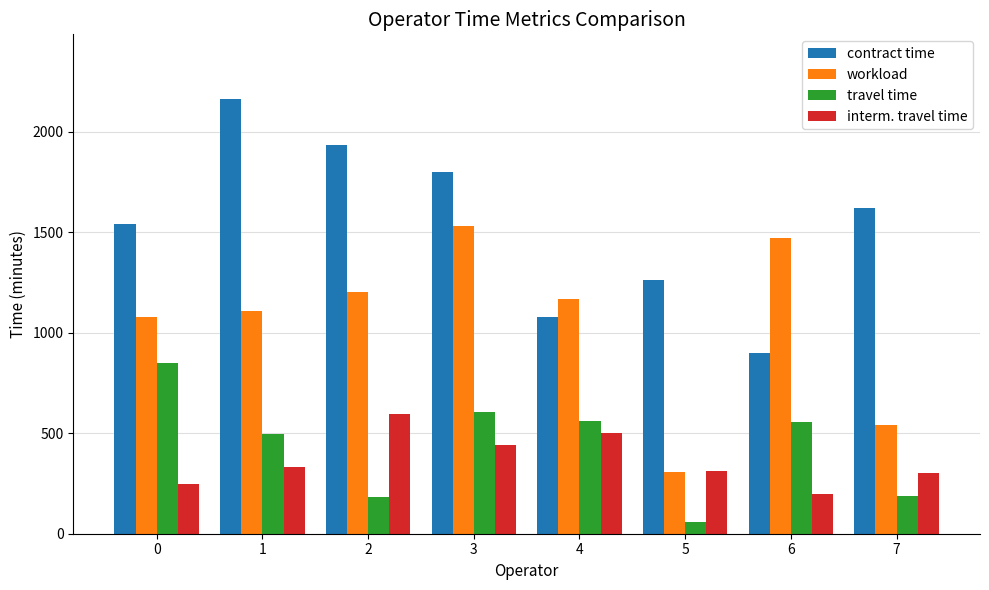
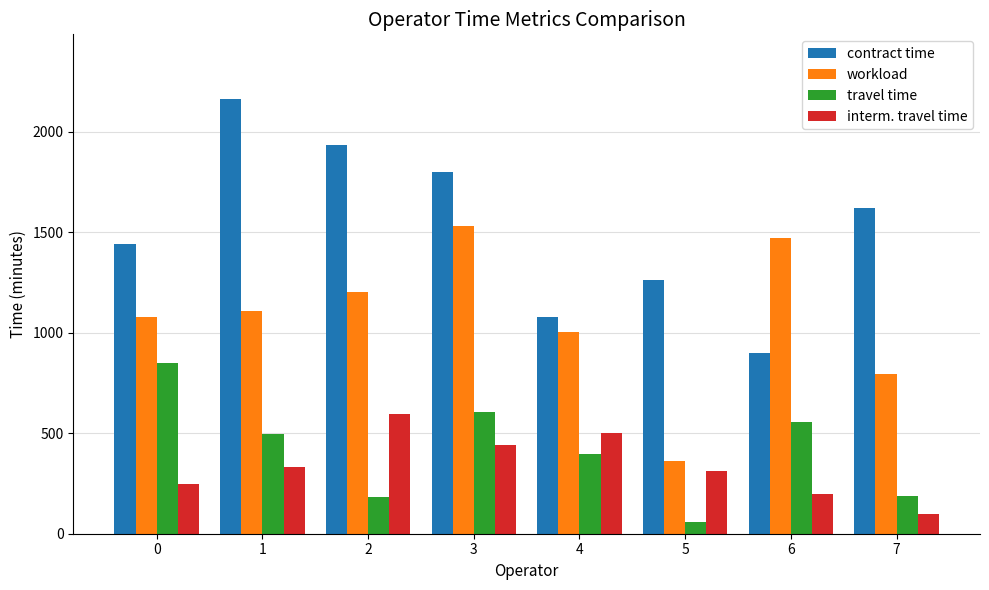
  {
    "contract time": {
-     "0": 1540,
+     "0": 1440,
      "1": 2160,
      "2": 1940,
      "3": 1800,
      "4": 1080,
      "5": 1260,
      "6": 900,
      "7": 1620
    },
    "workload": {
      "0": 1080,
      "1": 1110,
      "2": 1200,
      "3": 1530,
-     "4": 1170,
-     "5": 310,
+     "4": 1000,
+     "5": 360,
      "6": 1470,
-     "7": 540
+     "7": 790
    },
    "travel time": {
      "0": 850,
      "1": 500,
      "2": 180,
      "3": 600,
-     "4": 560,
+     "4": 400,
      "5": 60,
      "6": 560,
      "7": 190
    },
    "interm. travel time": {
      "0": 250,
      "1": 330,
      "2": 600,
      "3": 440,
      "4": 500,
      "5": 310,
      "6": 200,
-     "7": 300
+     "7": 100
    }
  }
